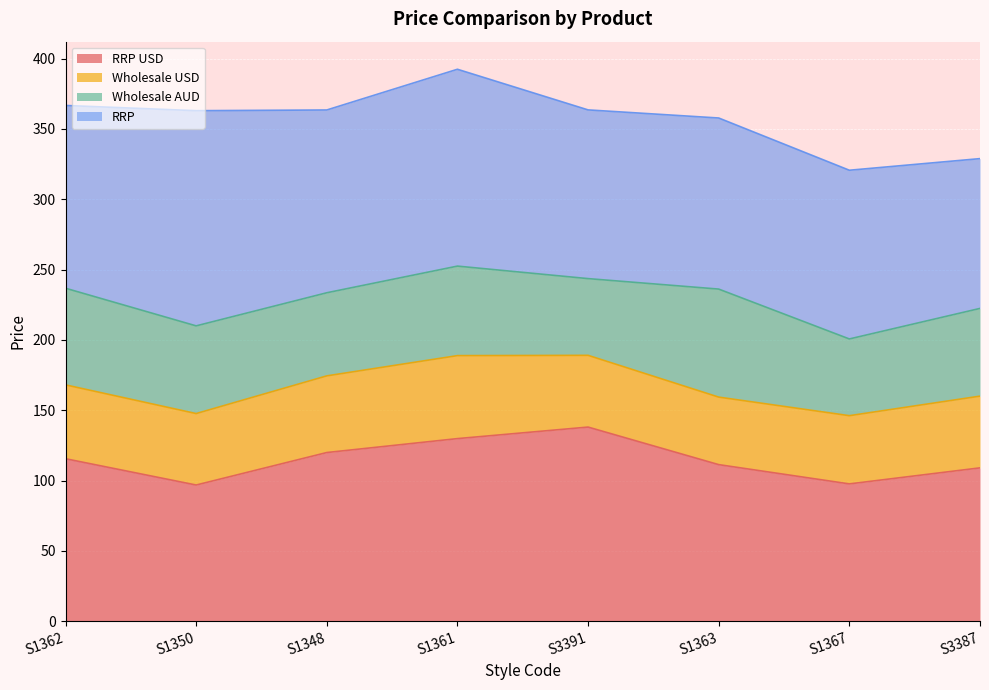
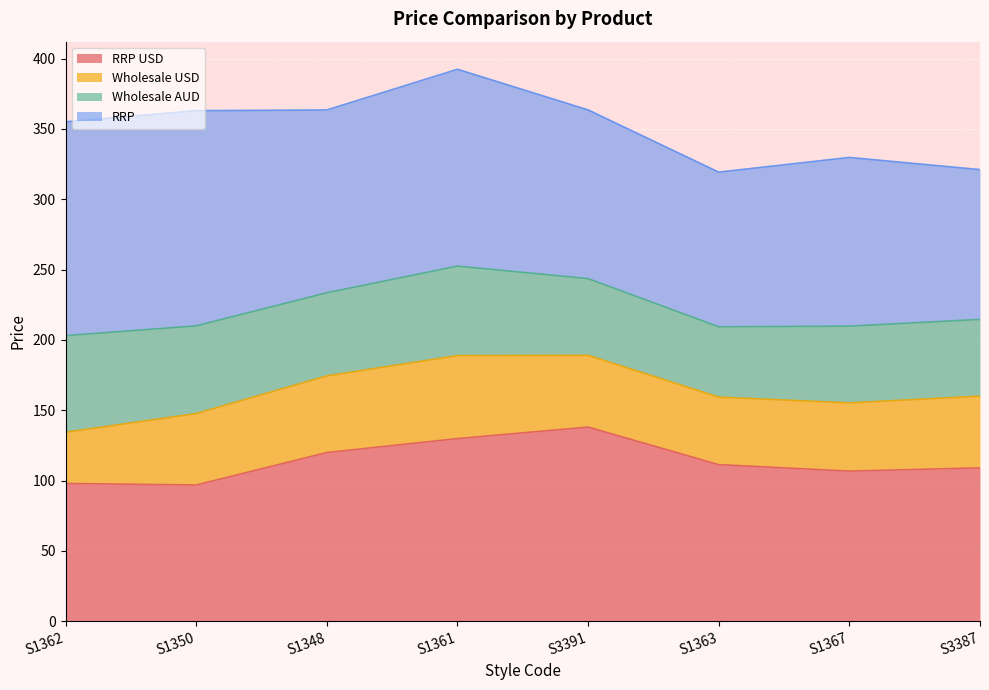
  {
    "RRP USD": {
-     "S1362": 116,
+     "S1362": 98,
      "S1350": 97,
      "S1348": 120,
      "S1361": 130,
      "S3391": 138,
      "S1363": 111,
-     "S1367": 98,
+     "S1367": 107,
      "S3387": 109
    },
    "Wholesale USD": {
-     "S1362": 53,
+     "S1362": 36,
      "S1350": 51,
      "S1348": 55,
      "S1361": 59,
      "S3391": 51,
      "S1363": 48,
      "S1367": 48,
      "S3387": 51
    },
    "Wholesale AUD": {
      "S1362": 69,
      "S1350": 62,
      "S1348": 59,
      "S1361": 64,
      "S3391": 55,
-     "S1363": 77,
+     "S1363": 50,
      "S1367": 55,
-     "S3387": 62
+     "S3387": 55
    },
    "RRP": {
-     "S1362": 130,
+     "S1362": 152,
      "S1348": 130,
      "S1361": 140,
      "S3391": 120,
-     "S1363": 122,
+     "S1363": 110,
      "S1367": 120,
      "S3387": 107
    }
  }
